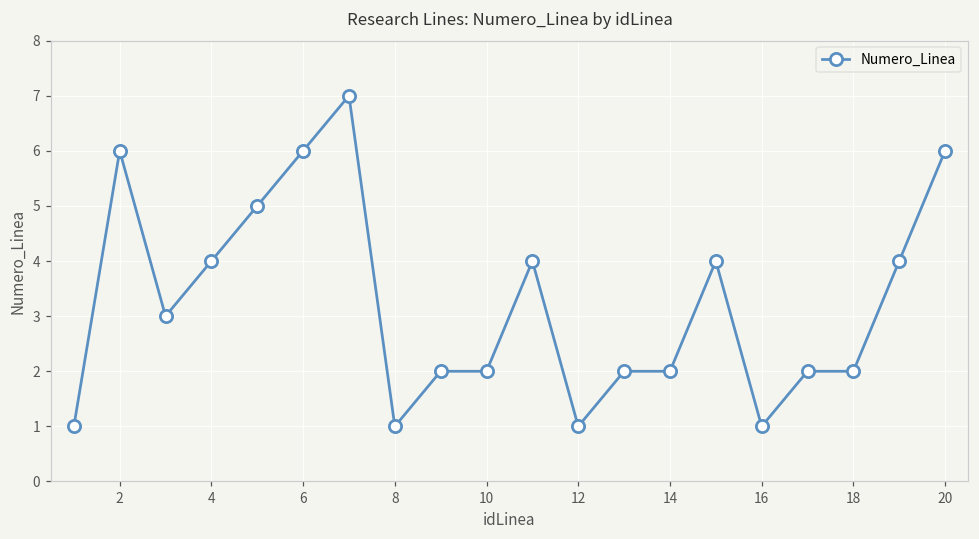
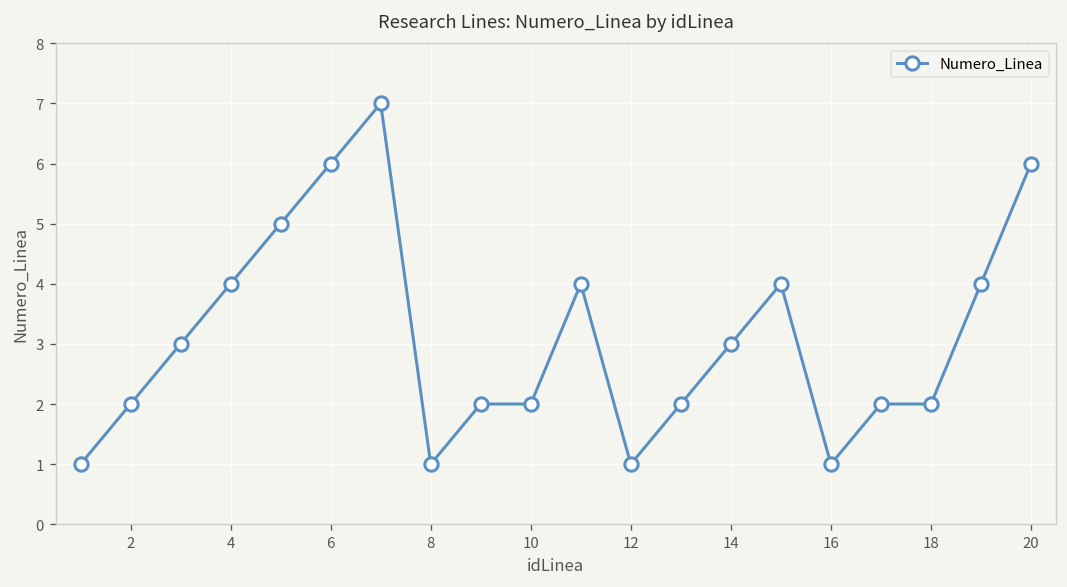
  {
-   "2": 6,
+   "2": 2,
    "4": 4,
    "6": 6,
    "8": 1,
    "10": 2,
    "12": 1,
-   "14": 2,
+   "14": 3,
    "16": 1,
    "18": 2,
    "20": 6
  }
